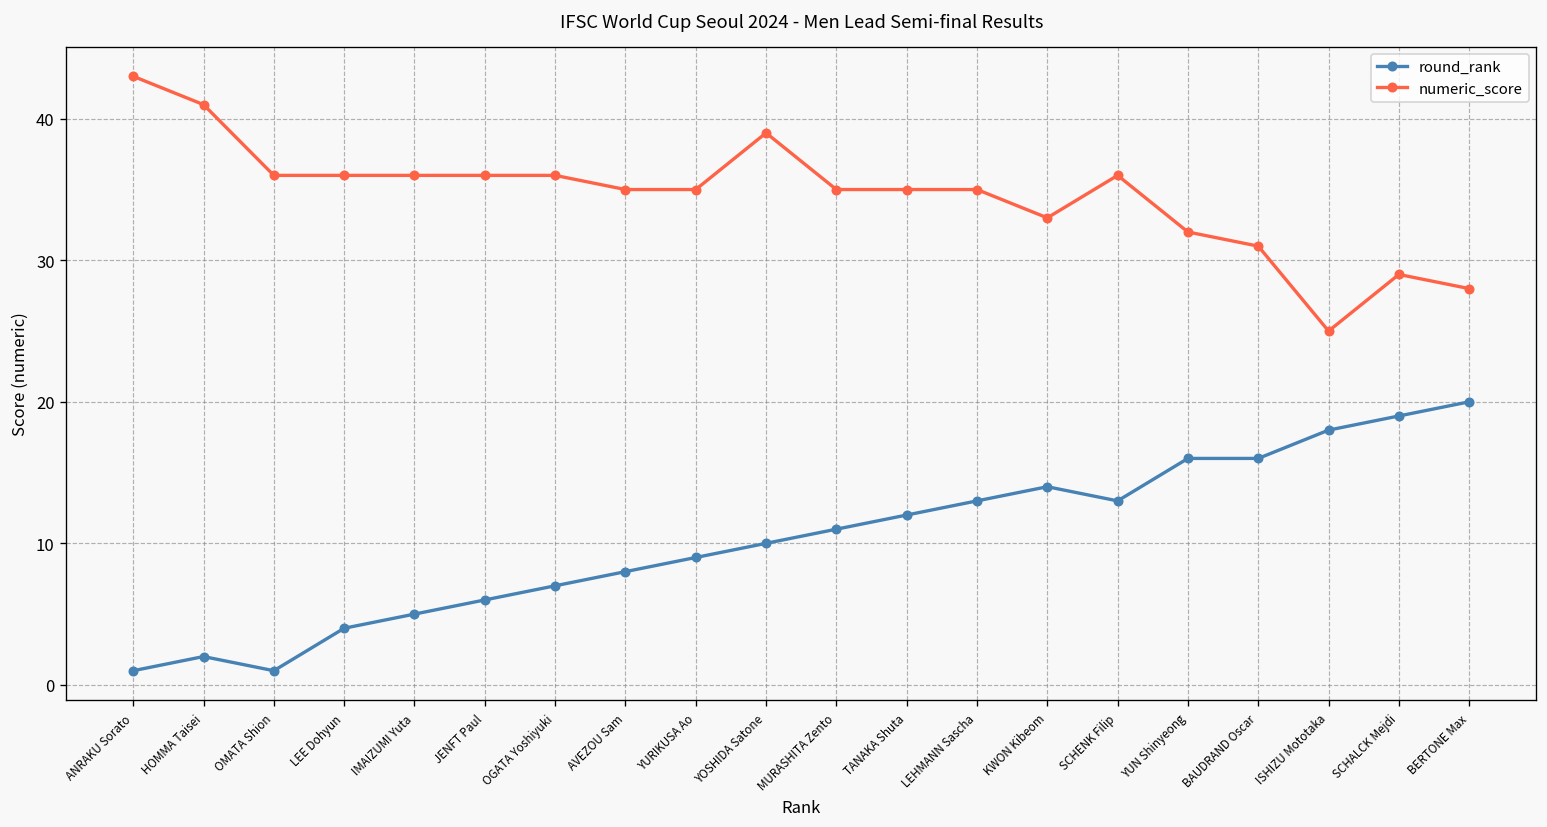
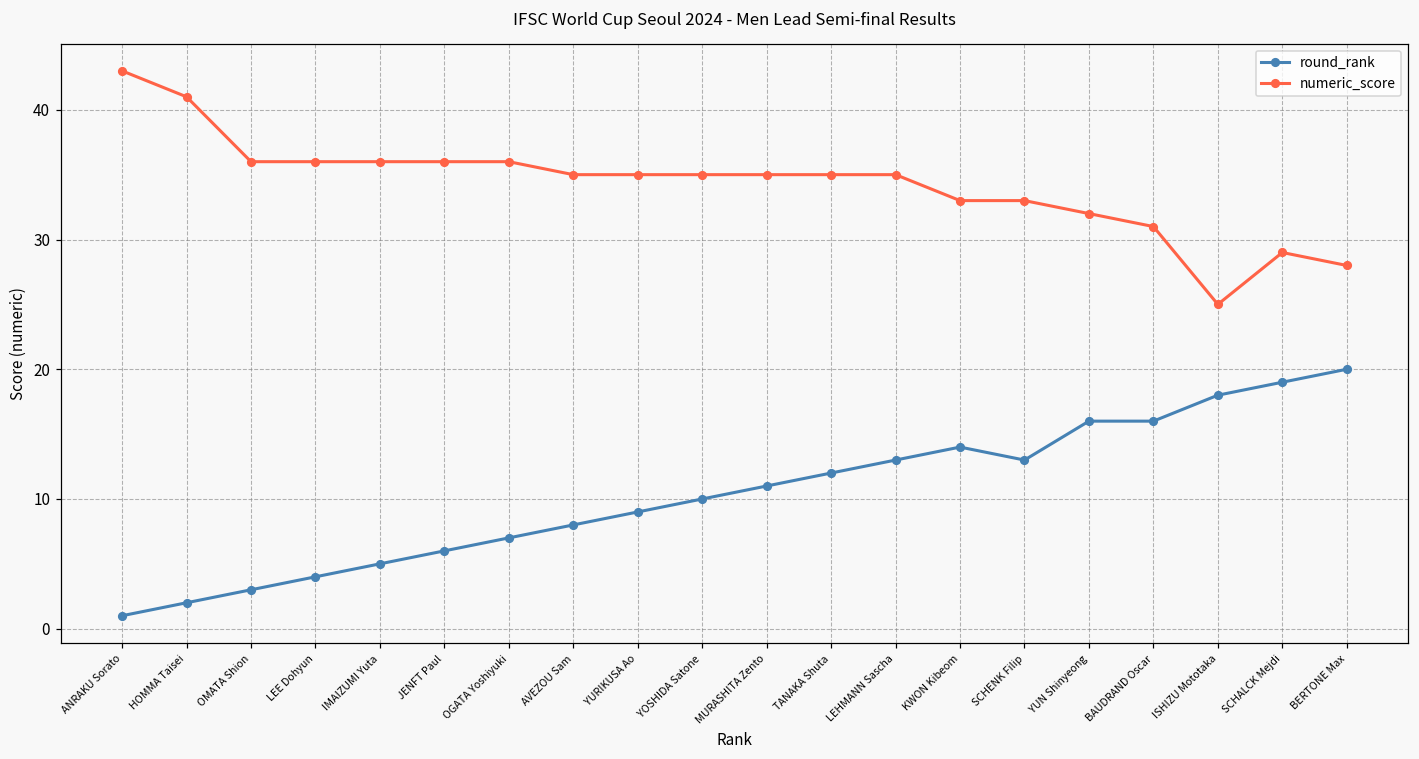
  {
    "round_rank": {
      "ANRAKU Sorato": 1,
      "HOMMA Taisei": 2,
-     "OMATA Shion": 1,
+     "OMATA Shion": 3,
      "LEE Dohyun": 4,
      "IMAIZUMI Yuta": 5,
      "JENFT Paul": 6,
      "OGATA Yoshiyuki": 7,
      "AVEZOU Sam": 8,
      "YURIKUSA Ao": 9,
      "YOSHIDA Satone": 10,
      "MURASHITA Zento": 11,
      "TANAKA Shuta": 12,
      "LEHMANN Sascha": 13,
      "KWON Kibeom": 14,
      "SCHENK Filip": 13,
      "YUN Shinyeong": 16,
      "BAUDRAND Oscar": 16,
      "ISHIZU Mototaka": 18,
      "SCHALCK Mejdi": 19,
      "BERTONE Max": 20
    },
    "numeric_score": {
      "ANRAKU Sorato": 43,
      "HOMMA Taisei": 41,
      "OMATA Shion": 36,
      "LEE Dohyun": 36,
      "IMAIZUMI Yuta": 36,
      "JENFT Paul": 36,
      "OGATA Yoshiyuki": 36,
      "AVEZOU Sam": 35,
      "YURIKUSA Ao": 35,
-     "YOSHIDA Satone": 39,
+     "YOSHIDA Satone": 35,
      "MURASHITA Zento": 35,
      "TANAKA Shuta": 35,
      "LEHMANN Sascha": 35,
      "KWON Kibeom": 33,
-     "SCHENK Filip": 36,
+     "SCHENK Filip": 33,
      "YUN Shinyeong": 32,
      "BAUDRAND Oscar": 31,
      "ISHIZU Mototaka": 25,
      "SCHALCK Mejdi": 29,
      "BERTONE Max": 28
    }
  }
